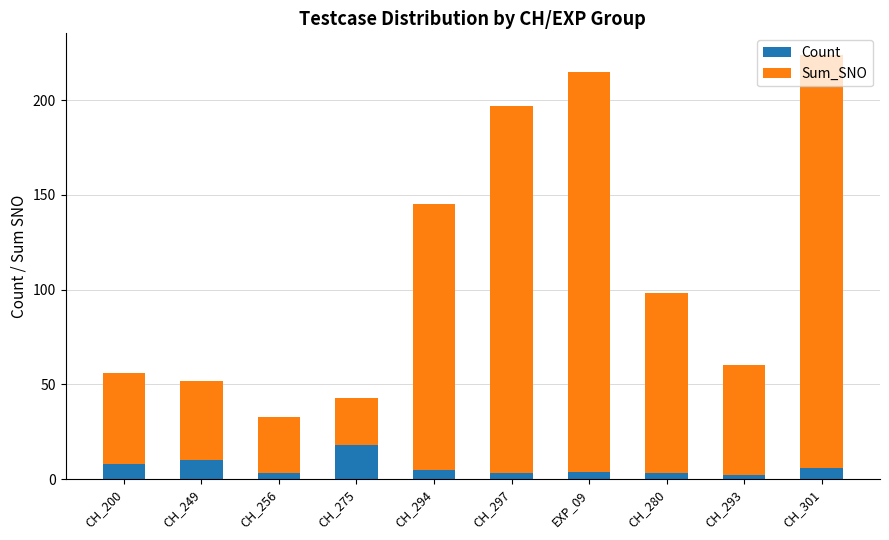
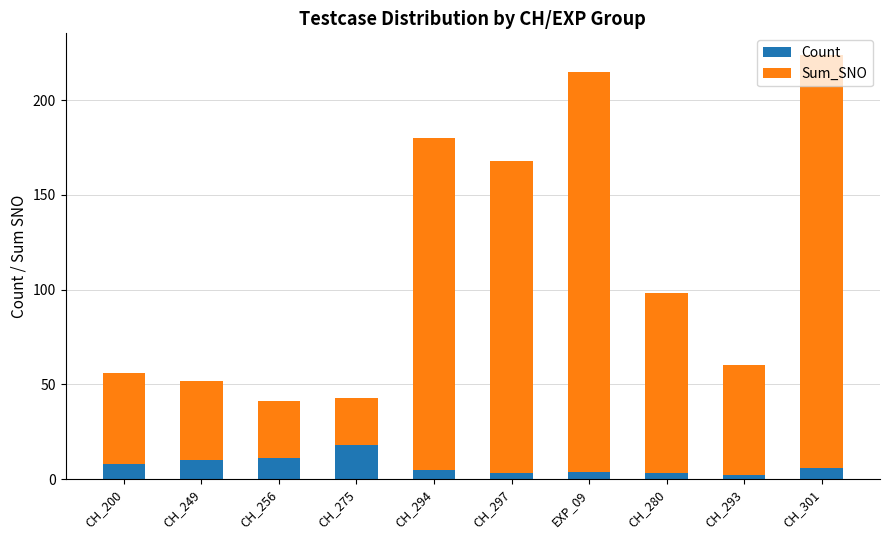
  {
    "Count": {
      "CH_200": 8,
      "CH_249": 10,
-     "CH_256": 3,
+     "CH_256": 11,
      "CH_275": 18,
      "CH_294": 5,
      "CH_297": 3,
      "EXP_09": 4,
      "CH_280": 3,
      "CH_293": 2,
      "CH_301": 6
    },
    "Sum_SNO": {
      "CH_200": 48,
      "CH_249": 42,
      "CH_256": 30,
      "CH_275": 25,
-     "CH_294": 140,
-     "CH_297": 194,
+     "CH_294": 175,
+     "CH_297": 165,
      "EXP_09": 211,
      "CH_280": 95,
      "CH_293": 58
    }
  }
